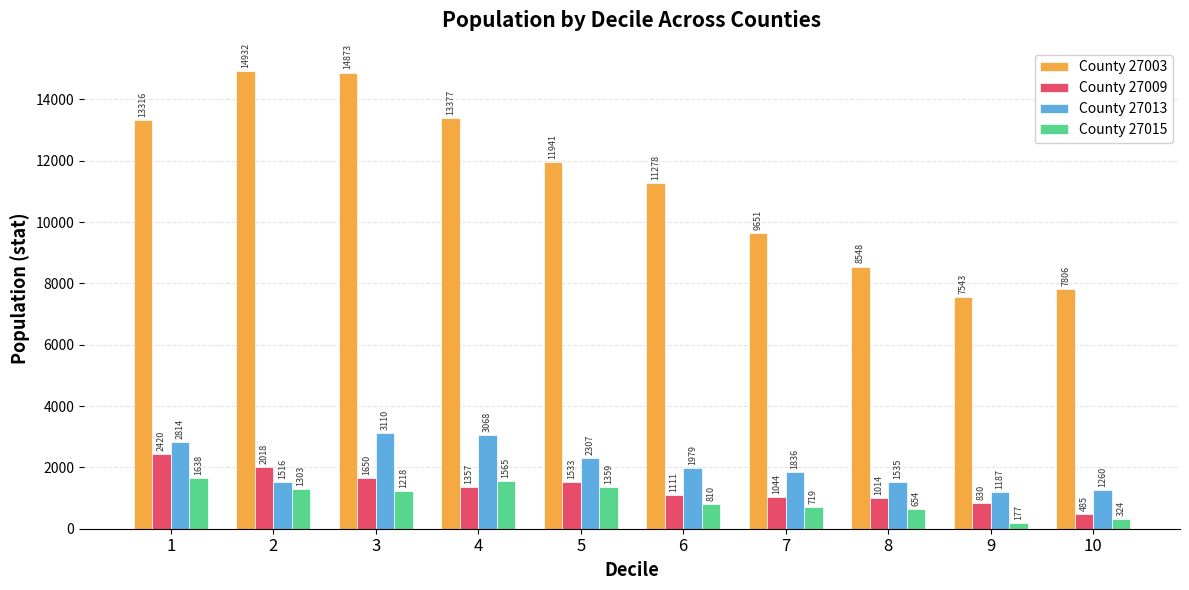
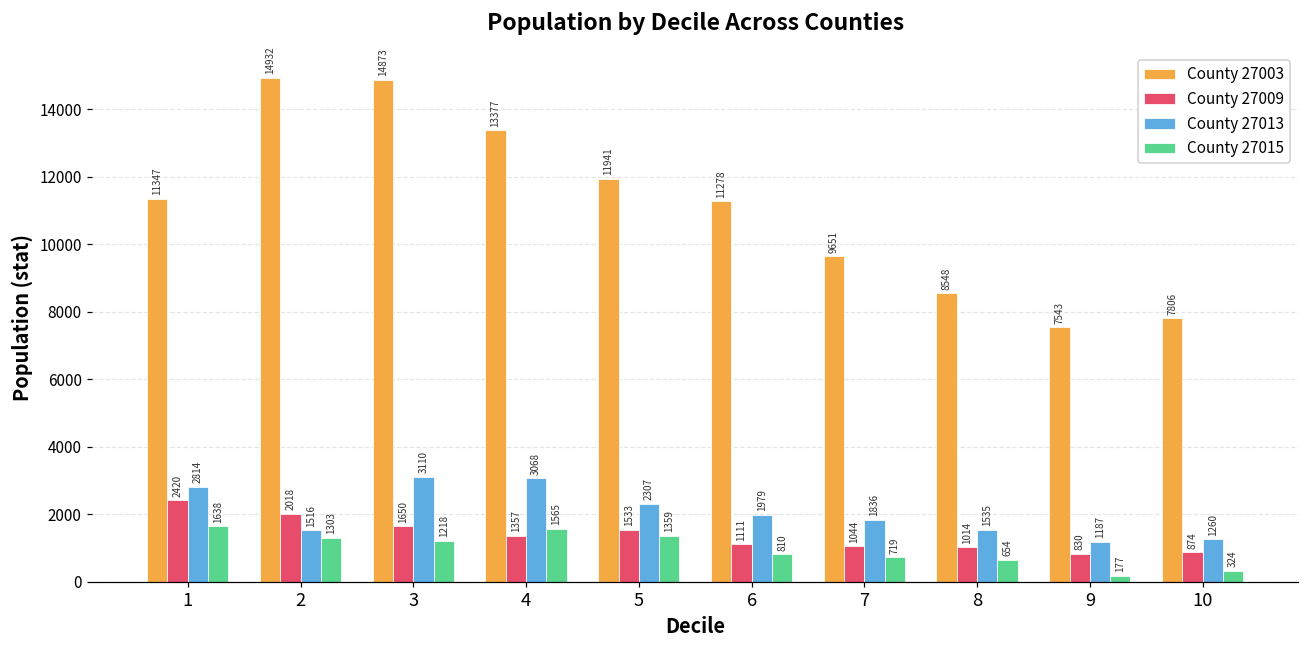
  {
    "County 27003": {
-     "1": 13316,
+     "1": 11347,
      "2": 14932,
      "3": 14873,
      "4": 13377,
      "5": 11941,
      "6": 11278,
      "7": 9651,
      "8": 8548,
      "9": 7543,
      "10": 7806
    },
    "County 27009": {
      "1": 2420,
      "2": 2018,
      "3": 1650,
      "4": 1357,
      "5": 1533,
      "6": 1111,
      "7": 1044,
      "8": 1014,
      "9": 830,
-     "10": 485
+     "10": 874
    },
    "County 27013": {
      "1": 2814,
      "2": 1516,
      "3": 3110,
      "4": 3068,
      "5": 2307,
      "6": 1979,
      "7": 1836,
      "8": 1535,
      "9": 1187,
      "10": 1260
    },
    "County 27015": {
      "1": 1638,
      "2": 1303,
      "3": 1218,
      "4": 1565,
      "5": 1359,
      "6": 810,
      "7": 719,
      "8": 654,
      "9": 177,
      "10": 324
    }
  }
